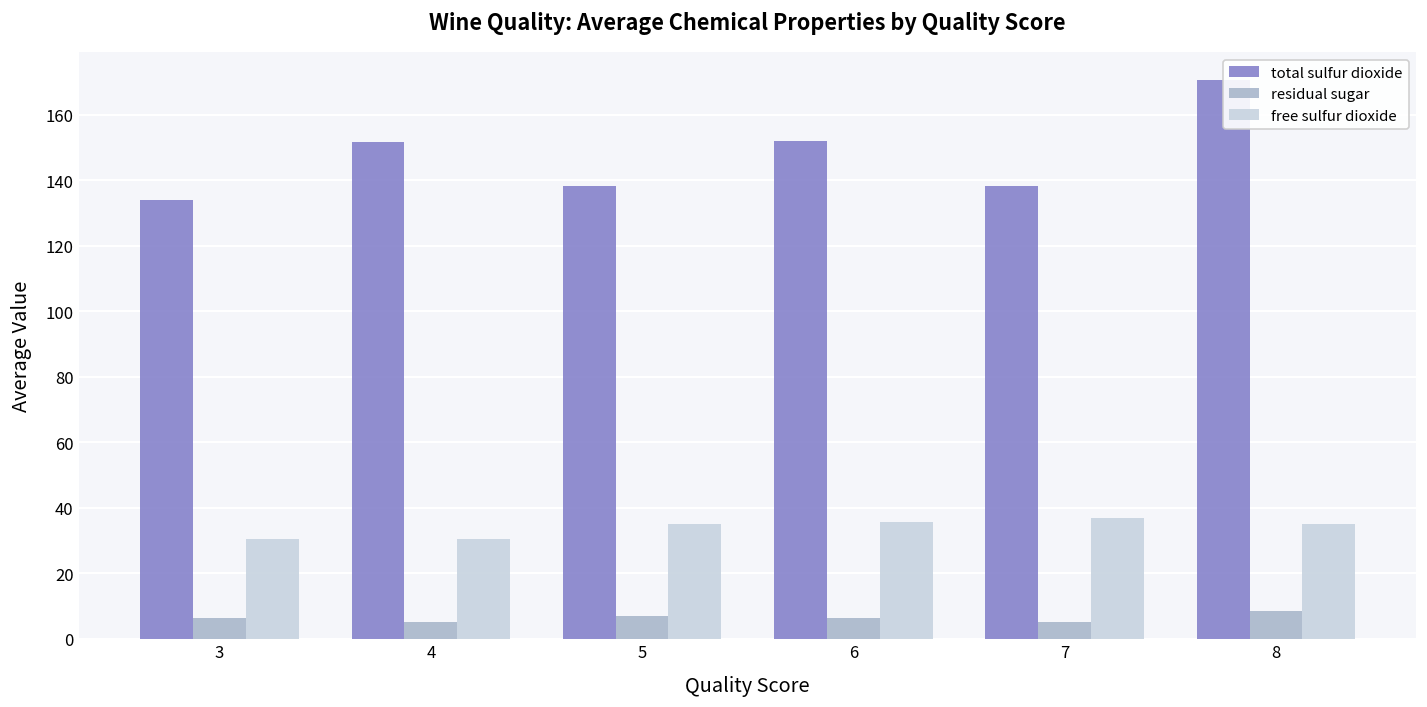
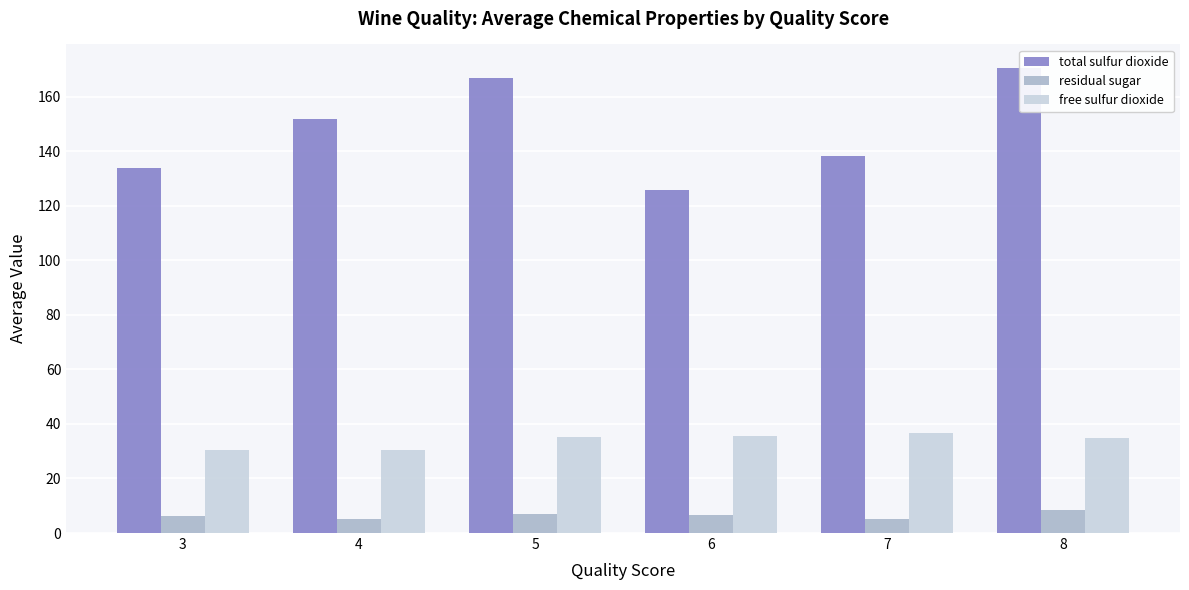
  {
    "total sulfur dioxide": {
      "3": 134,
      "4": 152,
-     "5": 138,
-     "6": 152,
+     "5": 167,
+     "6": 126,
      "7": 138
    }
  }
